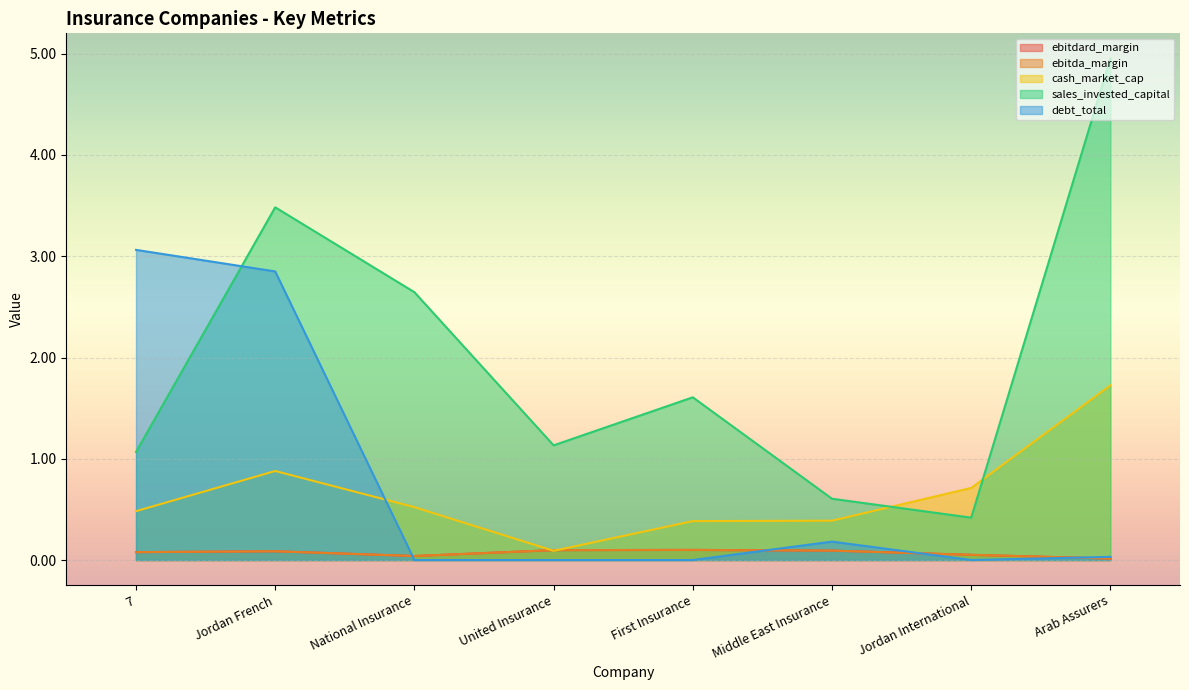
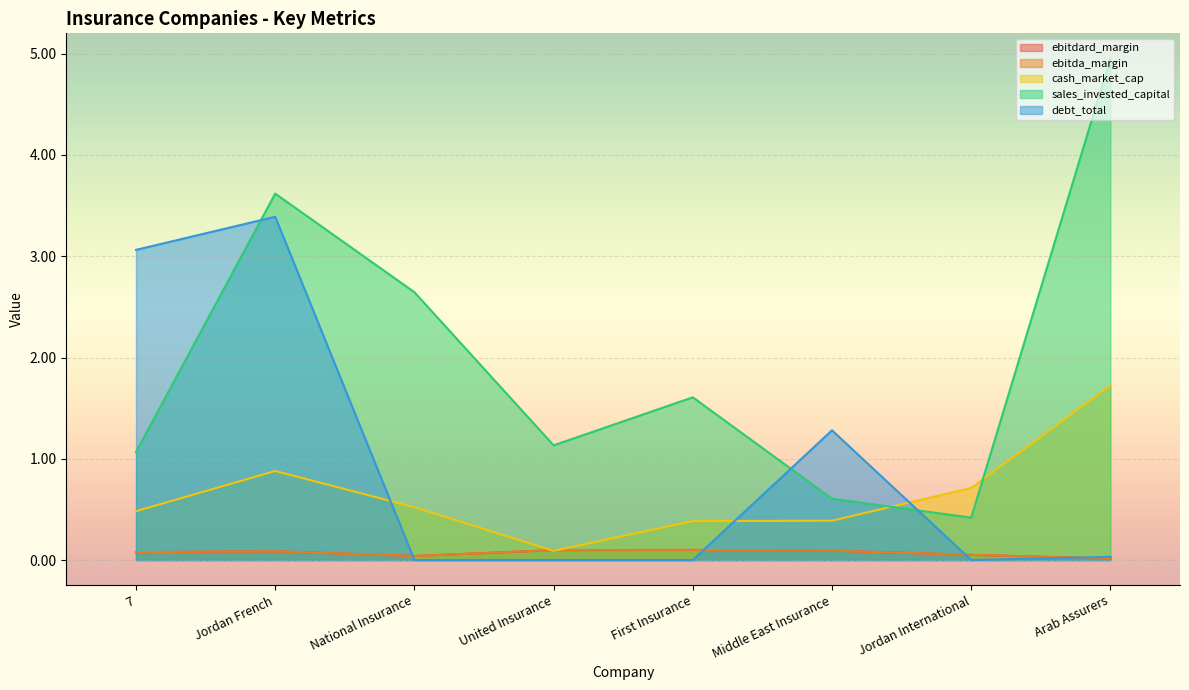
  {
    "sales_invested_capital": {
      "7": 1.07,
-     "Jordan French": 3.48,
+     "Jordan French": 3.62,
      "National Insurance": 2.64,
      "United Insurance": 1.13,
      "First Insurance": 1.61,
      "Middle East Insurance": 0.61,
      "Jordan International": 0.42
    },
    "debt_total": {
      "7": 3.06,
-     "Jordan French": 2.85,
+     "Jordan French": 3.39,
      "National Insurance": 0.00,
      "United Insurance": 0.00,
      "First Insurance": 0.00,
-     "Middle East Insurance": 0.18,
+     "Middle East Insurance": 1.28,
      "Jordan International": 0.00
    }
  }
